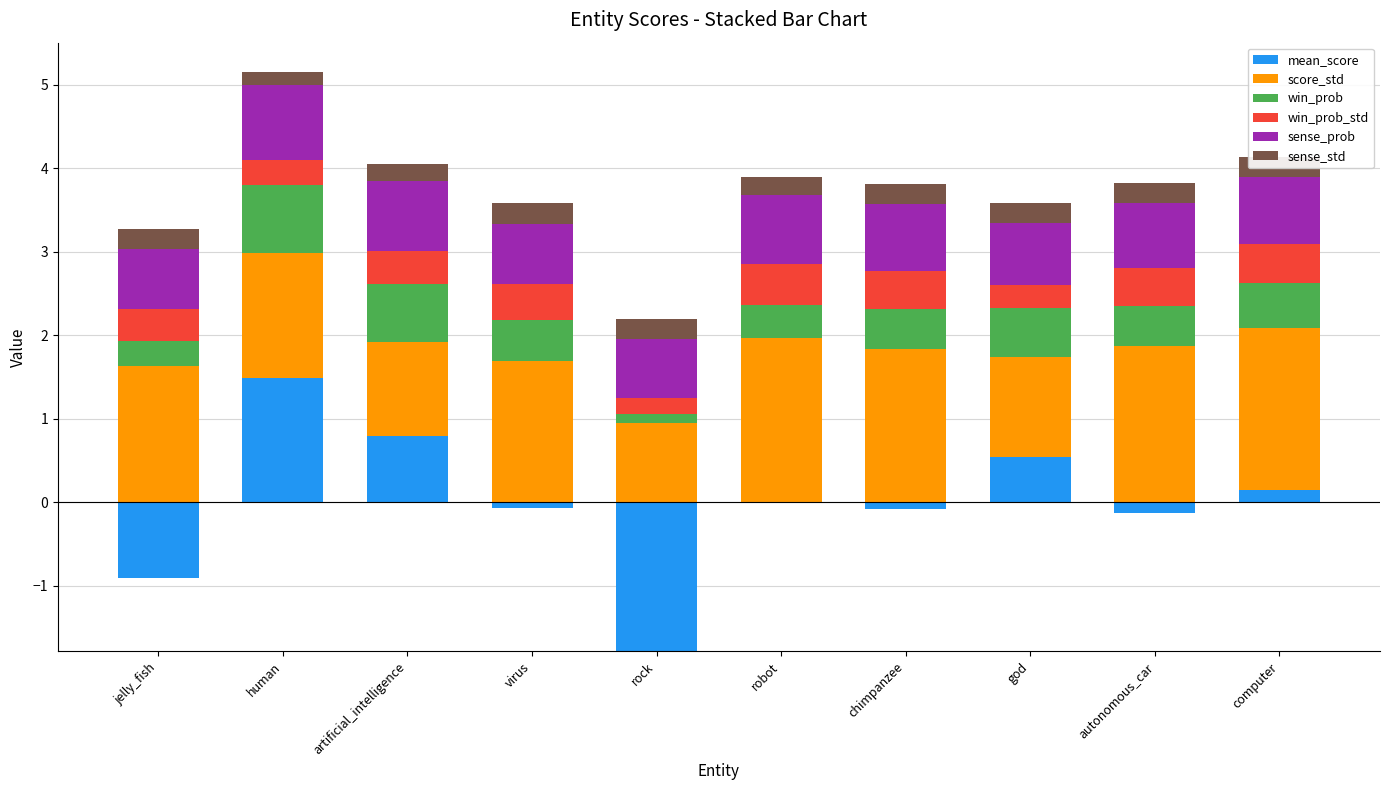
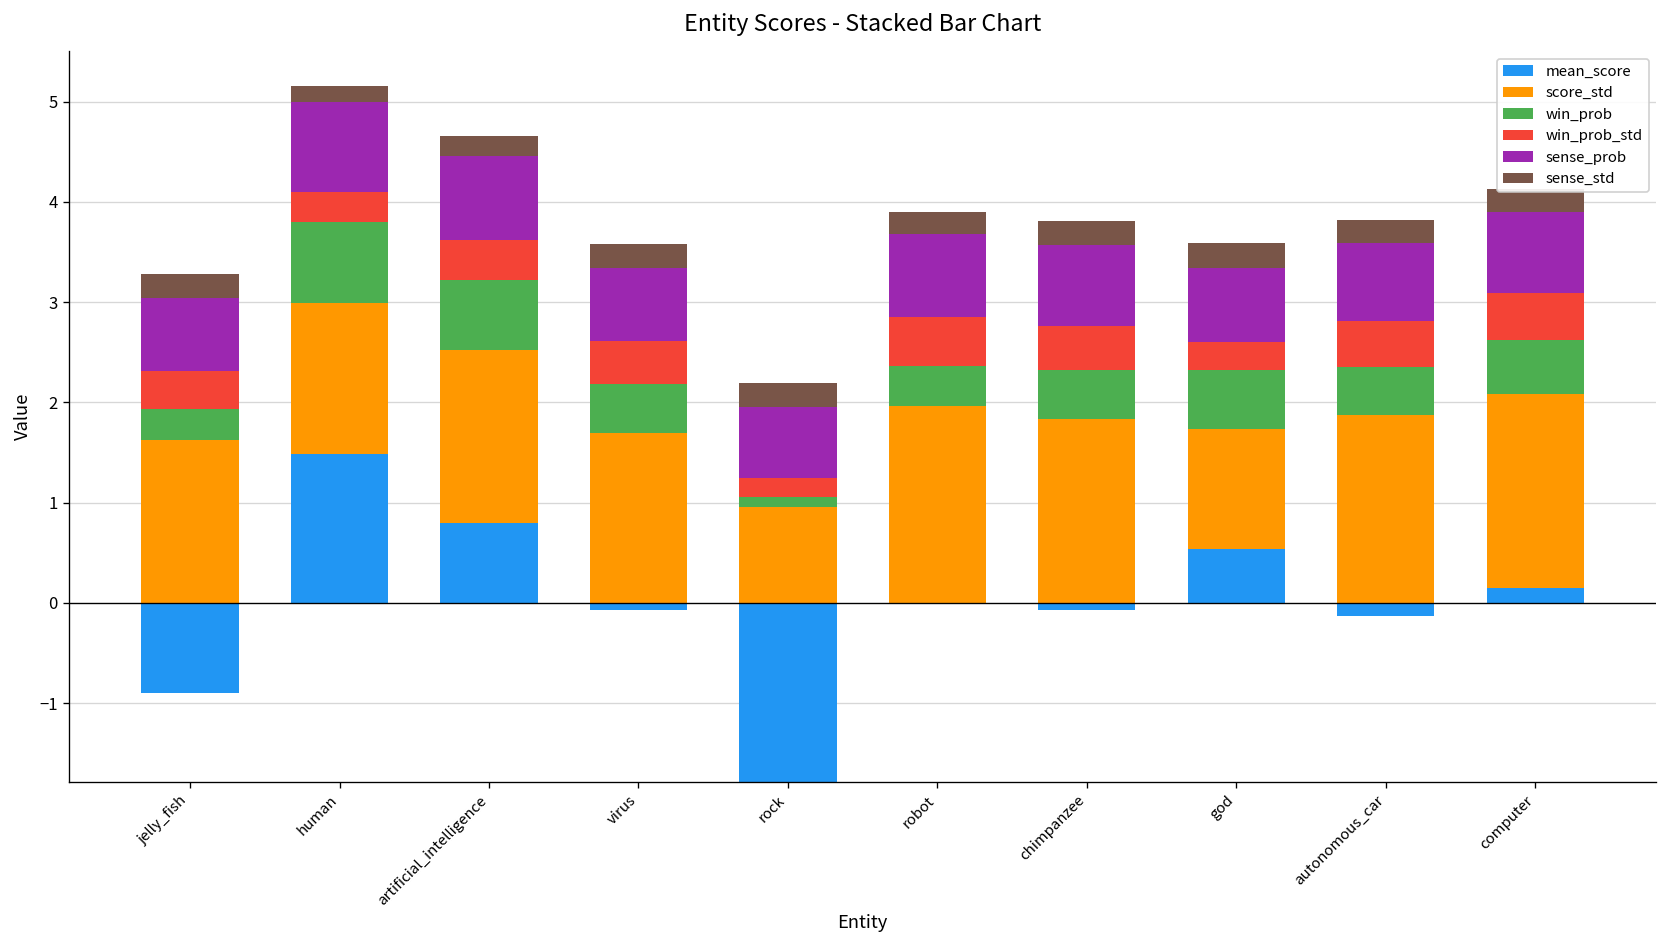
  {
    "score_std": {
      "jelly_fish": 1.6,
      "human": 1.5,
-     "artificial_intelligence": 1.1,
+     "artificial_intelligence": 1.7,
      "virus": 1.7,
      "rock": 1.0,
      "robot": 2.0,
      "chimpanzee": 1.8,
      "god": 1.2,
      "autonomous_car": 1.9,
      "computer": 1.9
    },
    "win_prob": {
      "jelly_fish": 0.3,
      "human": 0.8,
      "artificial_intelligence": 0.7,
      "virus": 0.5,
      "rock": 0.1,
      "robot": 0.4,
      "chimpanzee": 0.5,
      "god": 0.6,
      "autonomous_car": 0.5,
      "computer": 0.5
    },
    "win_prob_std": {
      "jelly_fish": 0.4,
      "human": 0.3,
      "artificial_intelligence": 0.4,
      "virus": 0.4,
      "rock": 0.2,
      "robot": 0.5,
      "chimpanzee": 0.4,
      "god": 0.3,
      "autonomous_car": 0.5,
      "computer": 0.5
    },
    "sense_prob": {
      "jelly_fish": 0.7,
      "human": 0.9,
      "artificial_intelligence": 0.8,
      "virus": 0.7,
      "rock": 0.7,
      "robot": 0.8,
      "chimpanzee": 0.8,
      "god": 0.7,
      "autonomous_car": 0.8,
      "computer": 0.8
    },
    "sense_std": {
      "jelly_fish": 0.2,
      "human": 0.2,
      "artificial_intelligence": 0.2,
      "virus": 0.2,
      "rock": 0.2,
      "robot": 0.2,
      "chimpanzee": 0.2,
      "god": 0.2,
      "autonomous_car": 0.2
    }
  }
